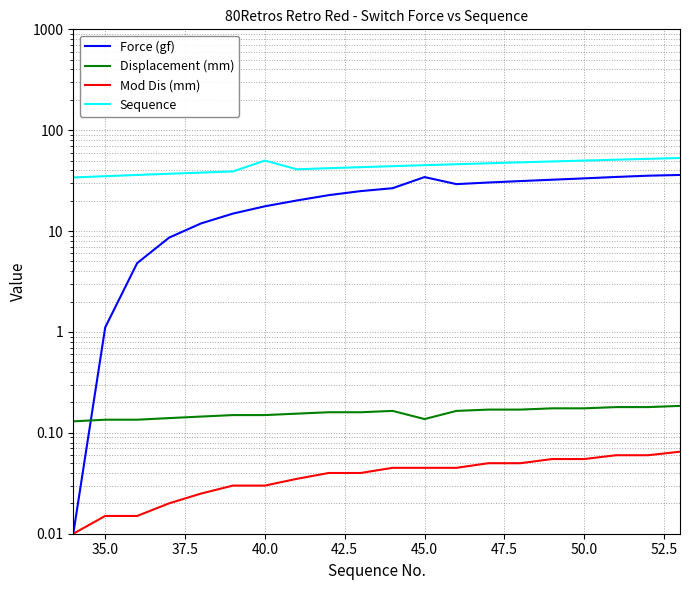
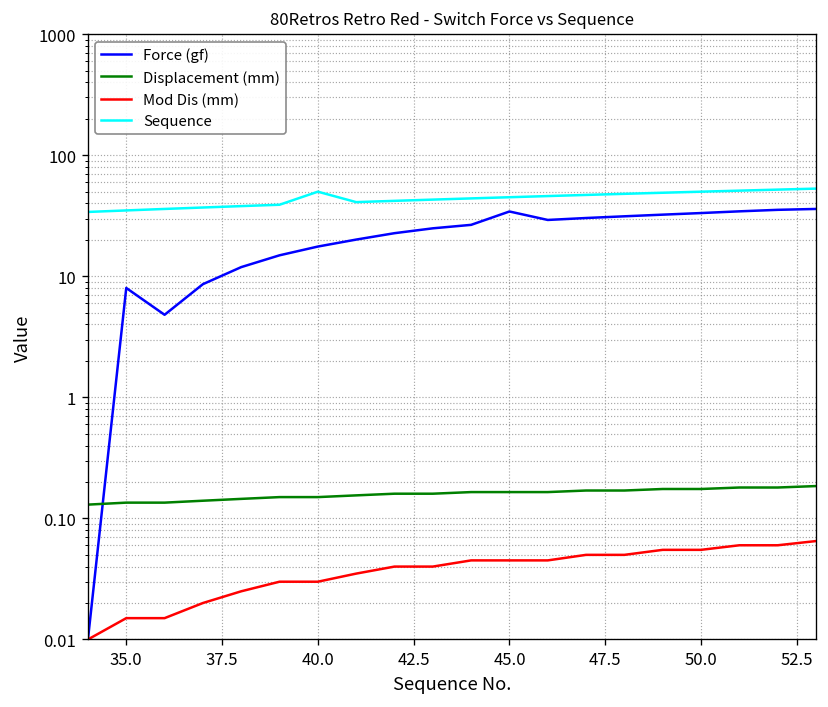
  {
    "Force (gf)": {
-     "35.0": 1.1,
+     "35.0": 8,
      "40.0": 18,
      "45.0": 34,
      "50.0": 33
    },
    "Displacement (mm)": {
      "35.0": 0.14,
      "40.0": 0.15,
-     "45.0": 0.14,
+     "45.0": 0.17,
      "50.0": 0.18
    },
    "Mod Dis (mm)": {
      "35.0": 0.015,
      "40.0": 0.03,
      "45.0": 0.05,
      "50.0": 0.06
    },
    "Sequence": {
      "35.0": 35,
      "40.0": 50,
      "45.0": 50,
      "50.0": 50
    }
  }
